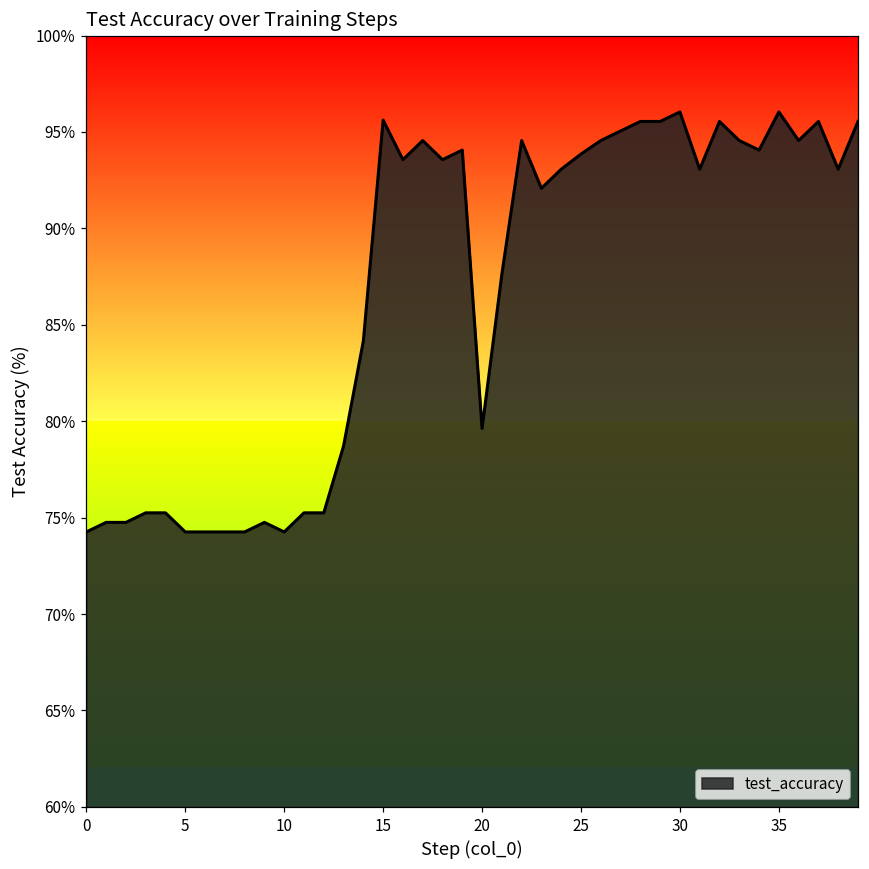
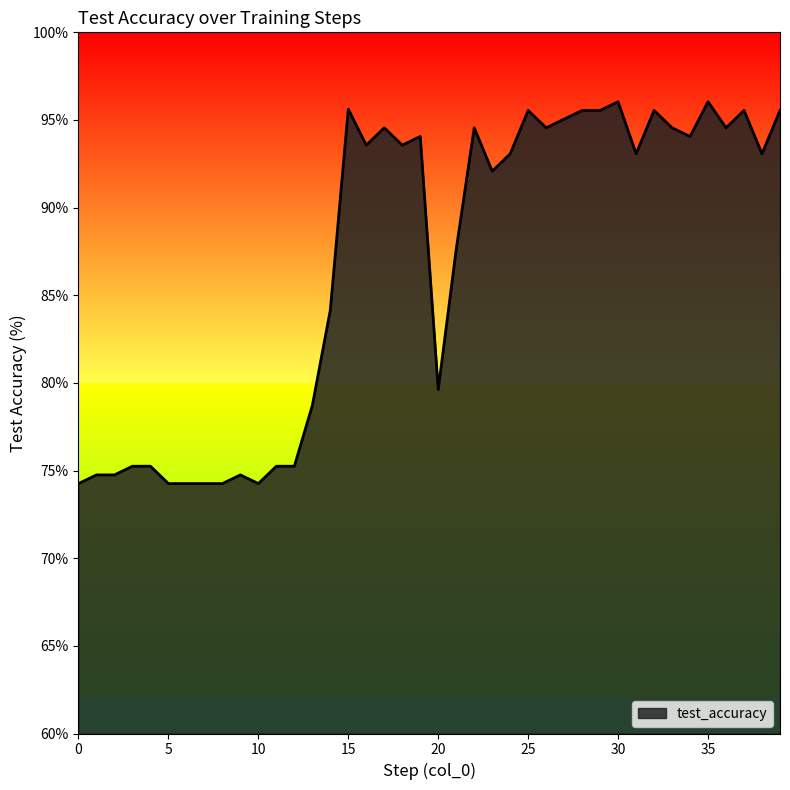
  {
    "0": "74.3%",
    "5": "74.3%",
    "10": "74.3%",
    "15": "95.6%",
    "20": "79.6%",
-   "25": "93.9%",
+   "25": "95.5%",
    "30": "96.0%",
    "35": "96.0%"
  }
